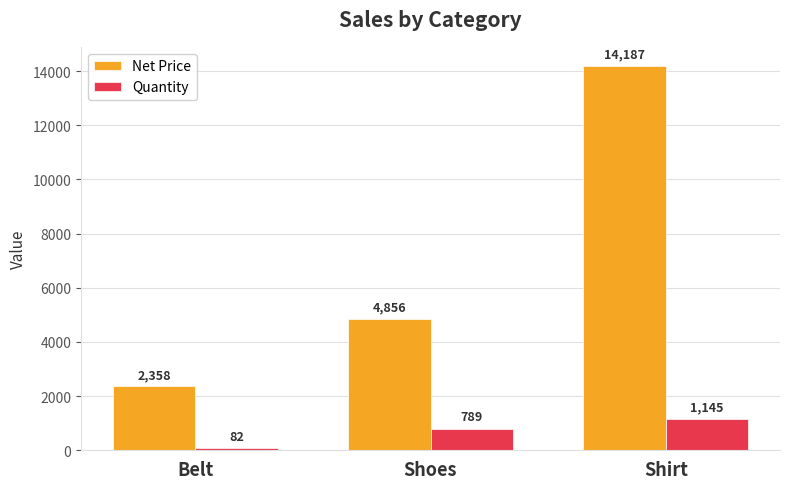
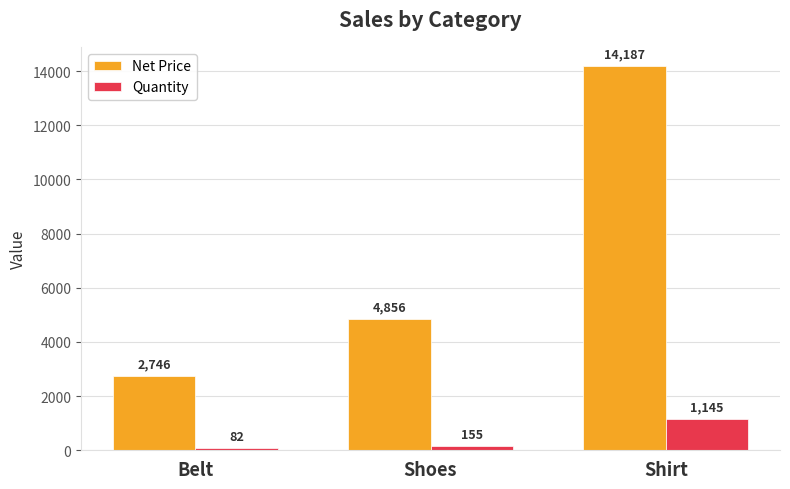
  {
    "Net Price": {
-     "Belt": "2,358",
+     "Belt": "2,746",
      "Shoes": "4,856",
      "Shirt": "14,187"
    },
    "Quantity": {
      "Belt": "82",
-     "Shoes": "789",
+     "Shoes": "155",
      "Shirt": "1,145"
    }
  }
